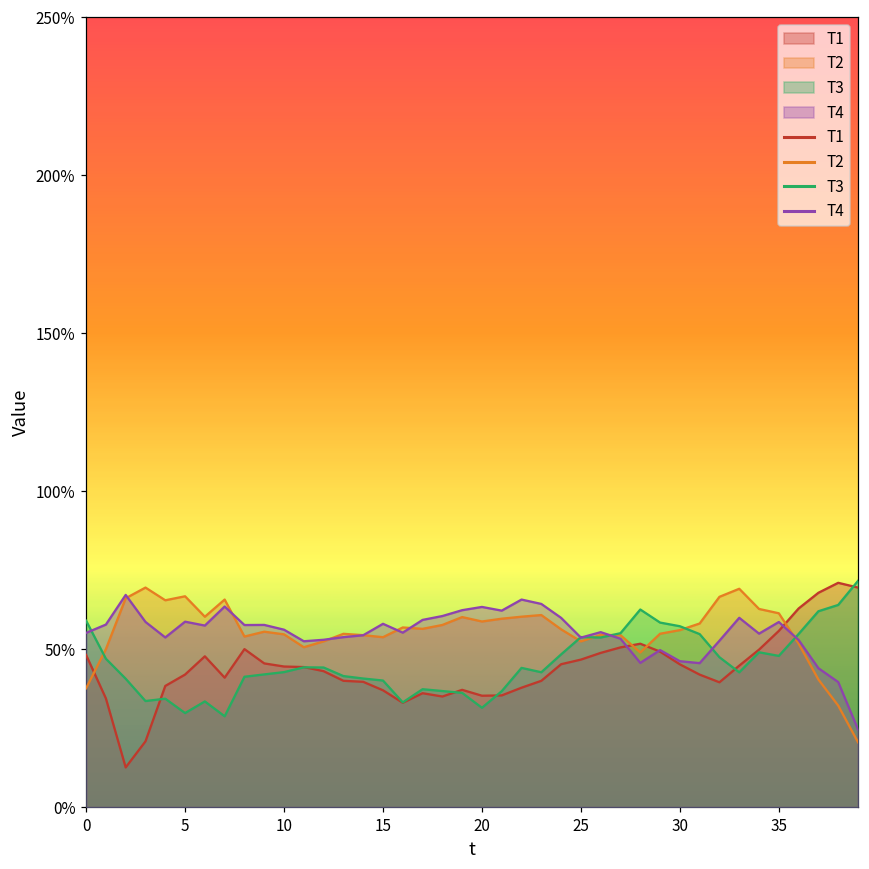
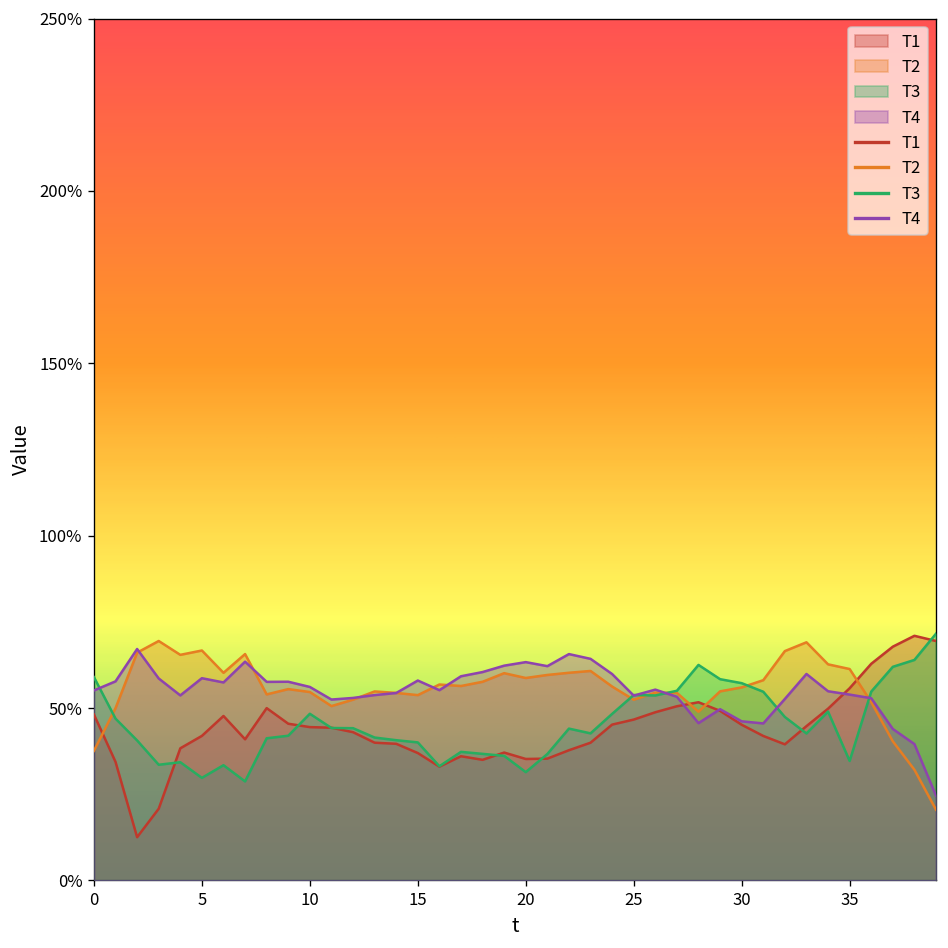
  {
    "T3": {
      "0": "59%",
      "5": "30%",
-     "10": "43%",
+     "10": "48%",
      "15": "40%",
      "20": "31%",
      "30": "57%",
-     "35": "48%"
+     "35": "35%"
    },
    "T4": {
      "0": "55%",
      "5": "59%",
      "10": "56%",
      "15": "58%",
      "20": "63%",
      "30": "46%",
-     "35": "59%"
+     "35": "54%"
    }
  }
